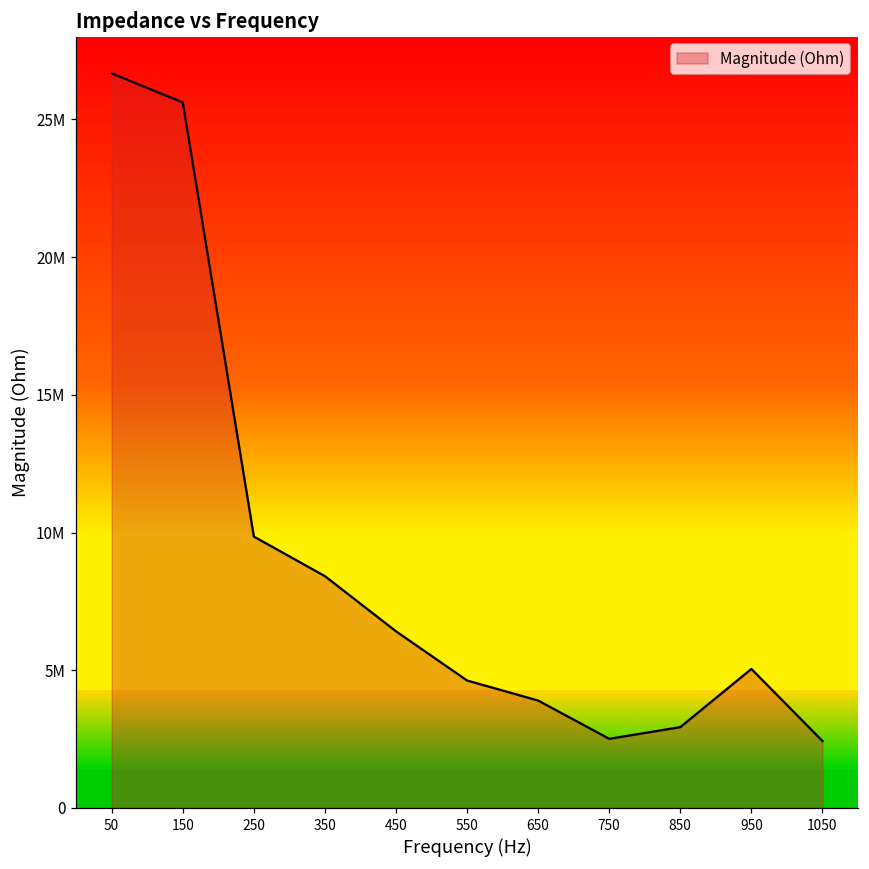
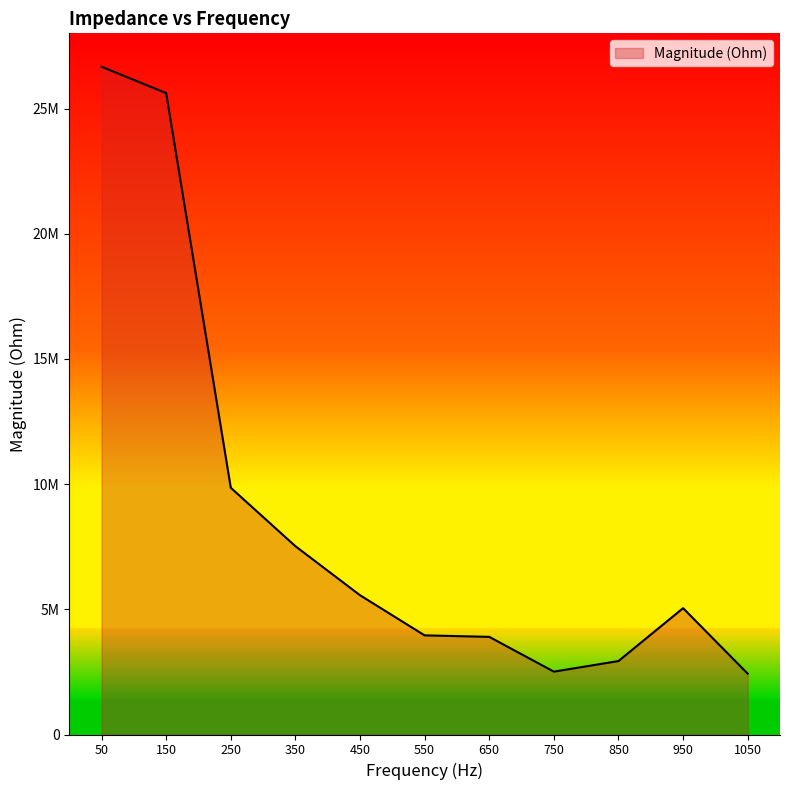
  {
    "50": 26700000,
    "150": 25600000,
    "250": 9900000,
-   "350": 8400000,
-   "450": 6400000,
-   "550": 4600000,
+   "350": 7500000,
+   "450": 5600000,
+   "550": 4000000,
    "650": 3900000,
    "750": 2500000,
    "850": 2900000,
    "950": 5000000,
    "1050": 2400000
  }
